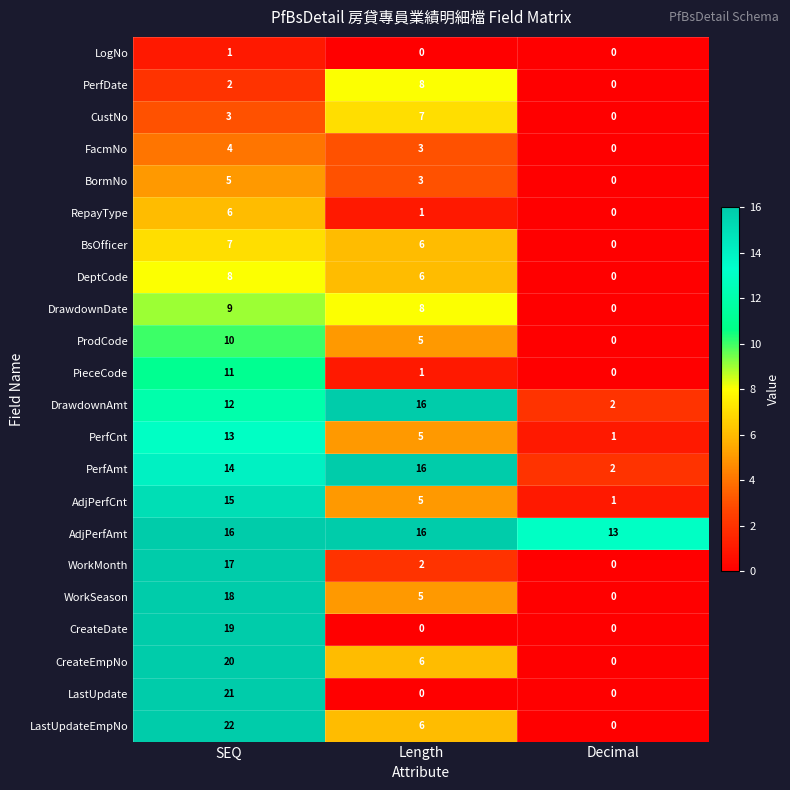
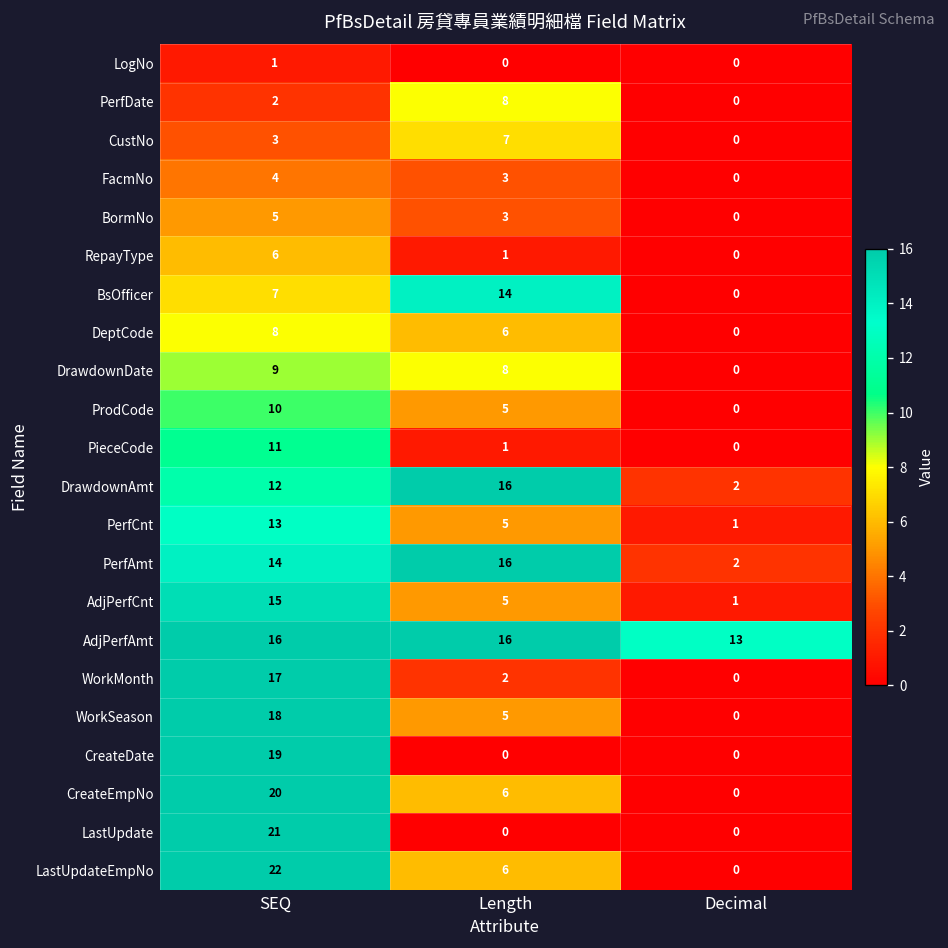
  {
    "LogNo": {
      "SEQ": 1,
      "Length": 0,
      "Decimal": 0
    },
    "PerfDate": {
      "SEQ": 2,
      "Length": 8,
      "Decimal": 0
    },
    "CustNo": {
      "SEQ": 3,
      "Length": 7,
      "Decimal": 0
    },
    "FacmNo": {
      "SEQ": 4,
      "Length": 3,
      "Decimal": 0
    },
    "BormNo": {
      "SEQ": 5,
      "Length": 3,
      "Decimal": 0
    },
    "RepayType": {
      "SEQ": 6,
      "Length": 1,
      "Decimal": 0
    },
    "BsOfficer": {
      "SEQ": 7,
-     "Length": 6,
+     "Length": 14,
      "Decimal": 0
    },
    "DeptCode": {
      "SEQ": 8,
      "Length": 6,
      "Decimal": 0
    },
    "DrawdownDate": {
      "SEQ": 9,
      "Length": 8,
      "Decimal": 0
    },
    "ProdCode": {
      "SEQ": 10,
      "Length": 5,
      "Decimal": 0
    },
    "PieceCode": {
      "SEQ": 11,
      "Length": 1,
      "Decimal": 0
    },
    "DrawdownAmt": {
      "SEQ": 12,
      "Length": 16,
      "Decimal": 2
    },
    "PerfCnt": {
      "SEQ": 13,
      "Length": 5,
      "Decimal": 1
    },
    "PerfAmt": {
      "SEQ": 14,
      "Length": 16,
      "Decimal": 2
    },
    "AdjPerfCnt": {
      "SEQ": 15,
      "Length": 5,
      "Decimal": 1
    },
    "AdjPerfAmt": {
      "SEQ": 16,
      "Length": 16,
      "Decimal": 13
    },
    "WorkMonth": {
      "SEQ": 17,
      "Length": 2,
      "Decimal": 0
    },
    "WorkSeason": {
      "SEQ": 18,
      "Length": 5,
      "Decimal": 0
    },
    "CreateDate": {
      "SEQ": 19,
      "Length": 0,
      "Decimal": 0
    },
    "CreateEmpNo": {
      "SEQ": 20,
      "Length": 6,
      "Decimal": 0
    },
    "LastUpdate": {
      "SEQ": 21,
      "Length": 0,
      "Decimal": 0
    },
    "LastUpdateEmpNo": {
      "SEQ": 22,
      "Length": 6,
      "Decimal": 0
    }
  }
